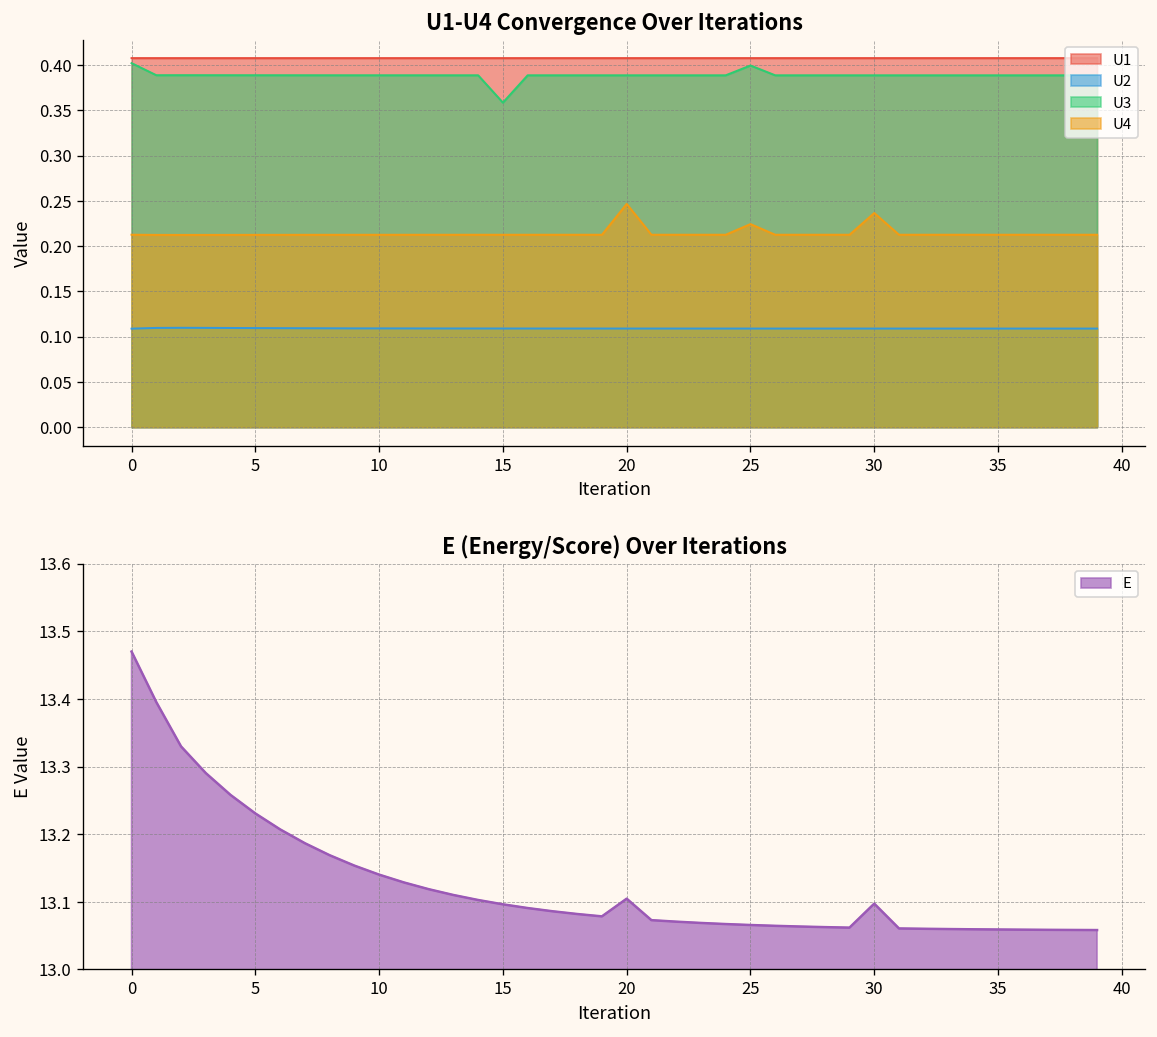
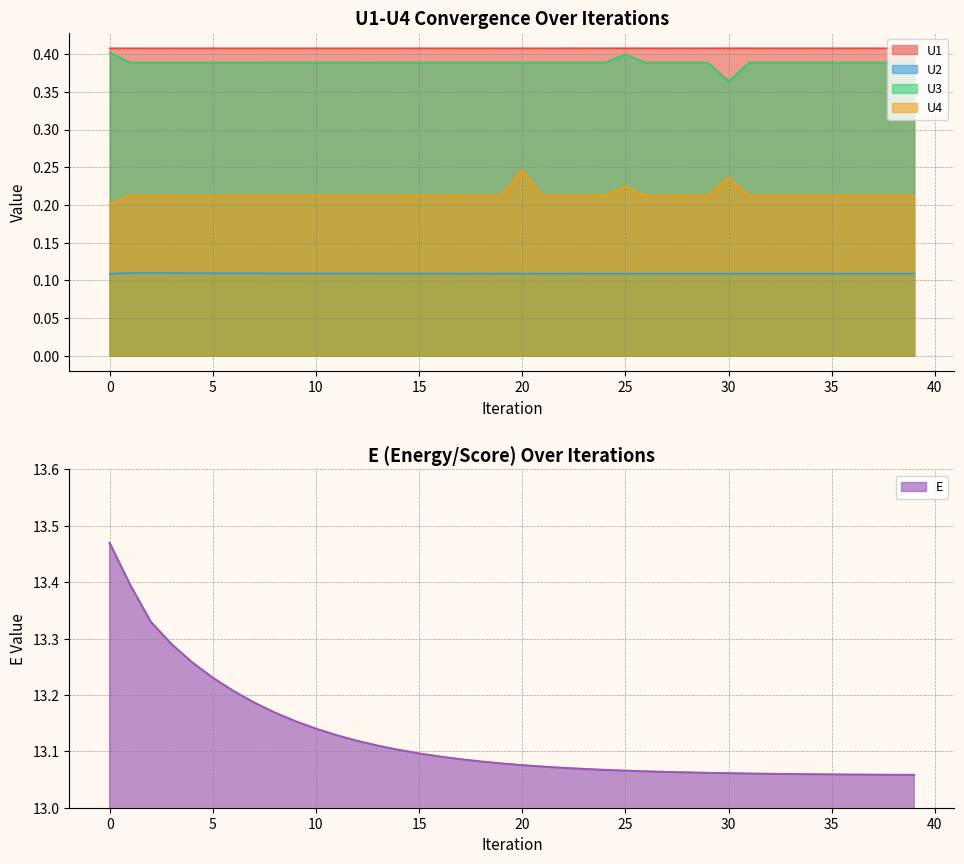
  {
    "U1-U4 Convergence Over Iterations": {
      "U1": {
        "0": 0.41,
        "5": 0.41,
        "10": 0.41,
        "15": 0.41,
        "20": 0.41,
        "25": 0.41,
        "30": 0.41,
        "35": 0.41
      },
      "U2": {
        "0": 0.11,
        "5": 0.11,
        "10": 0.11,
        "15": 0.11,
        "20": 0.11,
        "25": 0.11,
        "30": 0.11,
        "35": 0.11
      },
      "U3": {
        "0": 0.40,
        "5": 0.39,
        "10": 0.39,
-       "15": 0.36,
+       "15": 0.39,
        "20": 0.39,
        "25": 0.40,
-       "30": 0.39,
+       "30": 0.36,
        "35": 0.39
      },
      "U4": {
-       "0": 0.21,
+       "0": 0.20,
        "5": 0.21,
        "10": 0.21,
        "15": 0.21,
        "20": 0.25,
        "25": 0.22,
        "30": 0.24,
        "35": 0.21
      }
    },
    "E (Energy/Score) Over Iterations": {
      "0": 13.47,
      "5": 13.23,
      "10": 13.14,
      "15": 13.10,
-     "20": 13.10,
+     "20": 13.08,
      "25": 13.07,
-     "30": 13.10,
+     "30": 13.06,
      "35": 13.06
    }
  }
